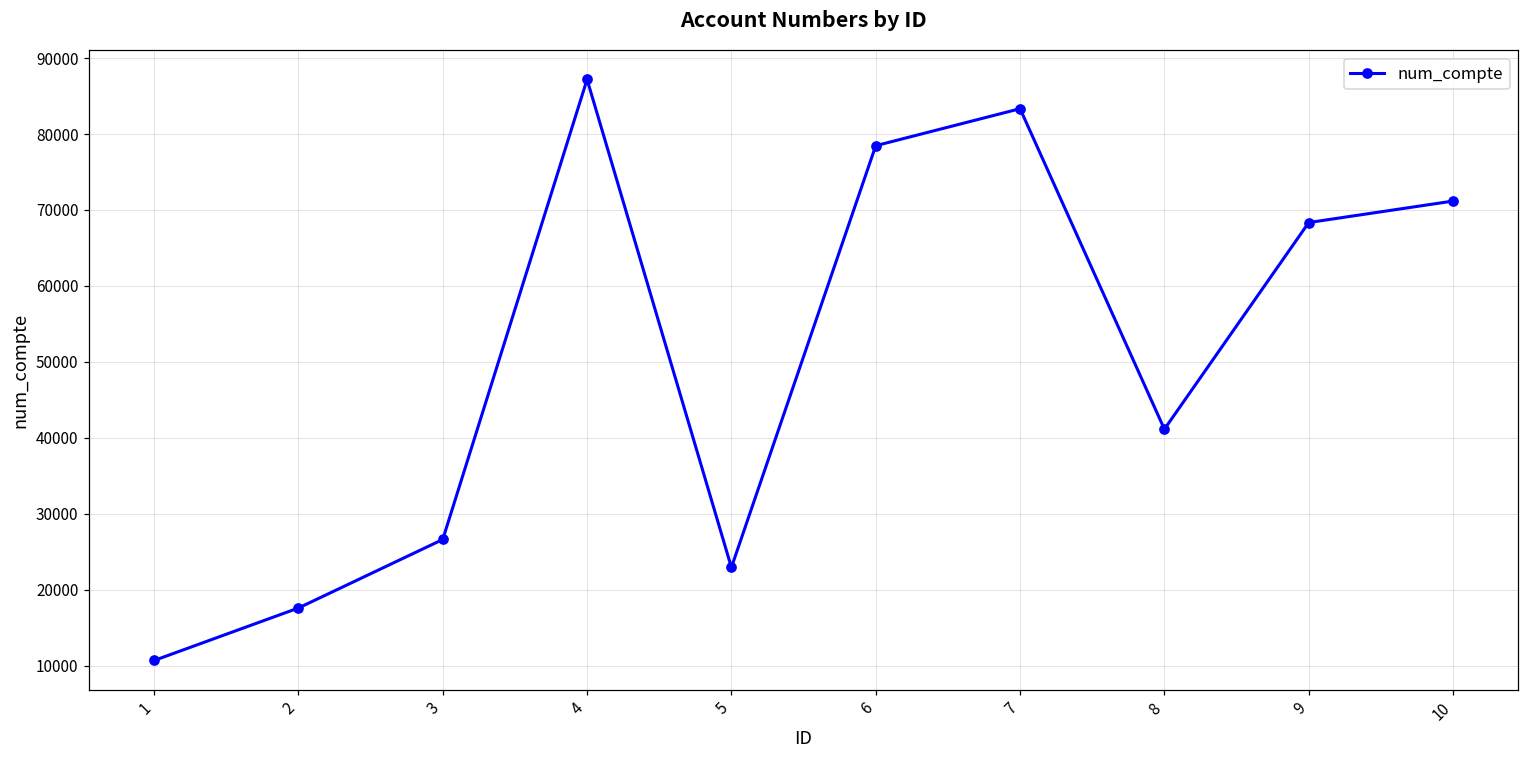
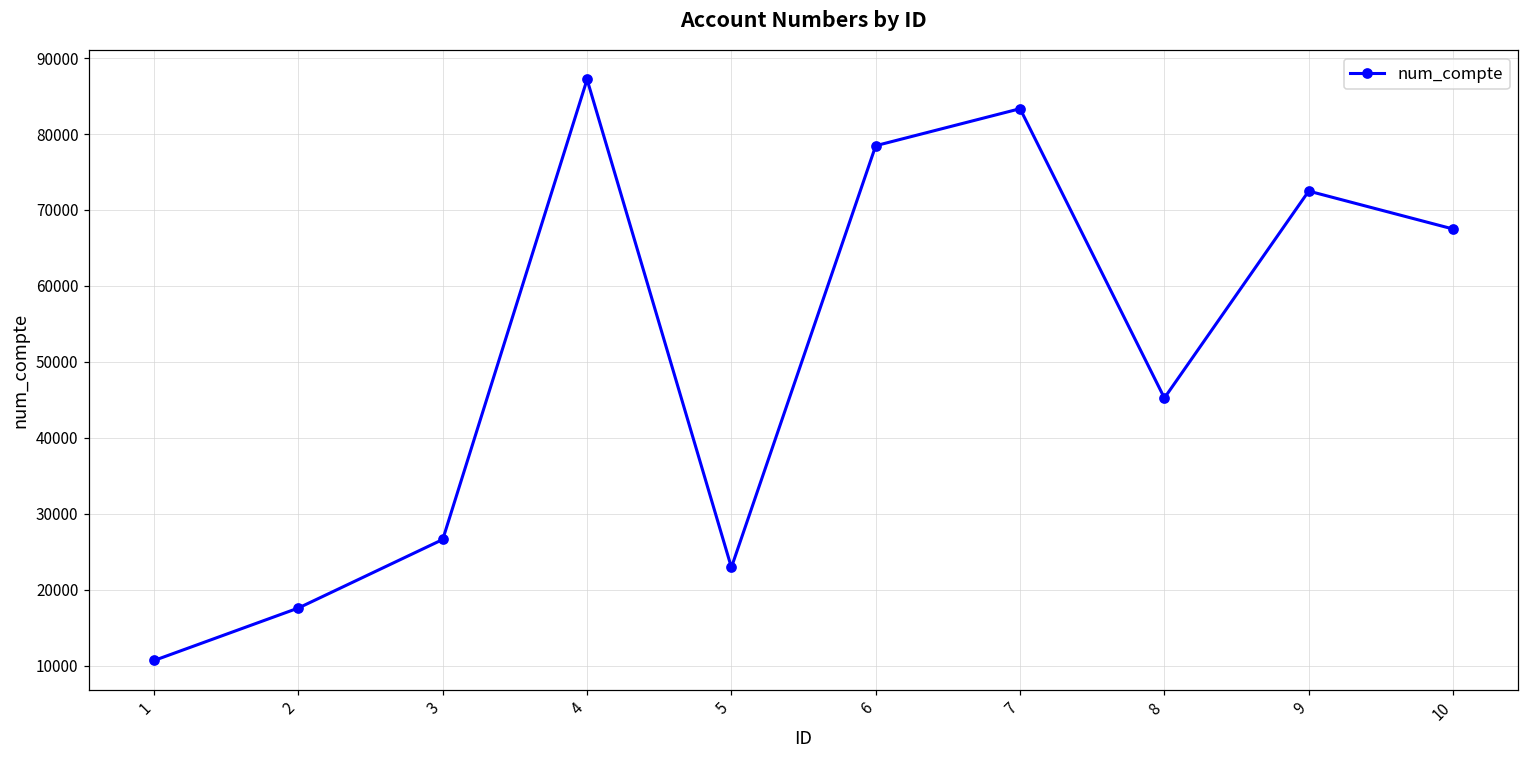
  {
    "1": 11000,
    "2": 18000,
    "3": 27000,
    "4": 87000,
    "5": 23000,
    "6": 78000,
    "7": 83000,
-   "8": 41000,
-   "9": 68000,
-   "10": 71000
+   "8": 45000,
+   "9": 72000,
+   "10": 67000
  }
